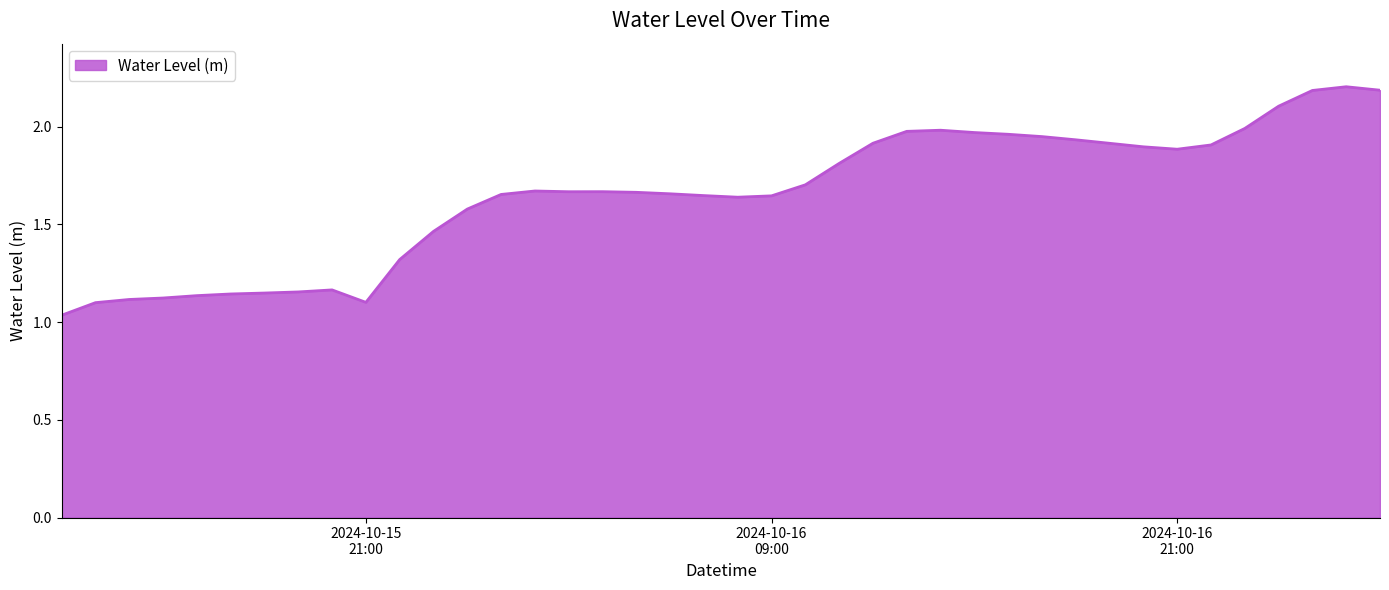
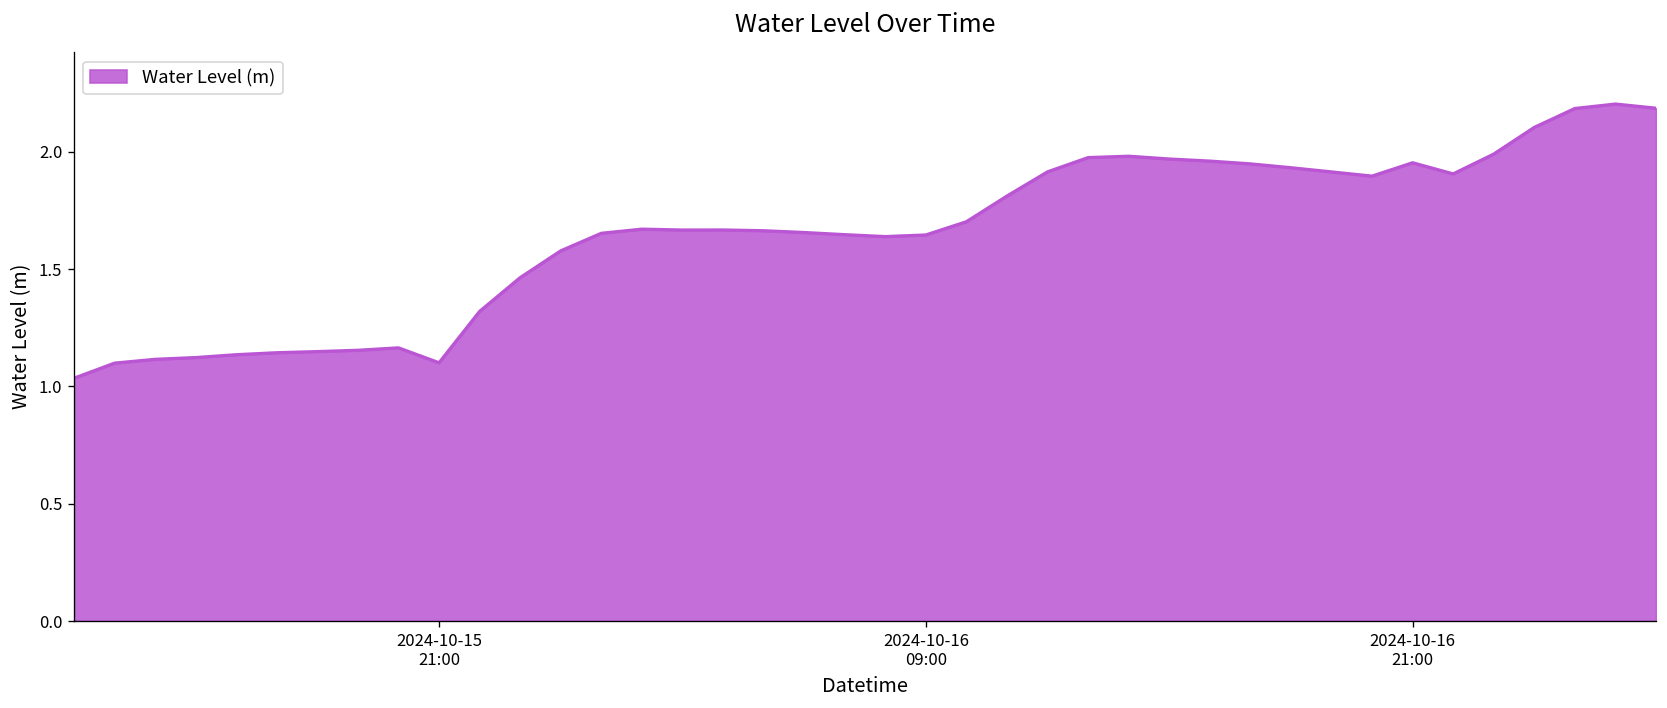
  {
    "2024-10-15 21:00": 1.10,
    "2024-10-16 09:00": 1.65,
-   "2024-10-16 21:00": 1.88
+   "2024-10-16 21:00": 1.95
  }
